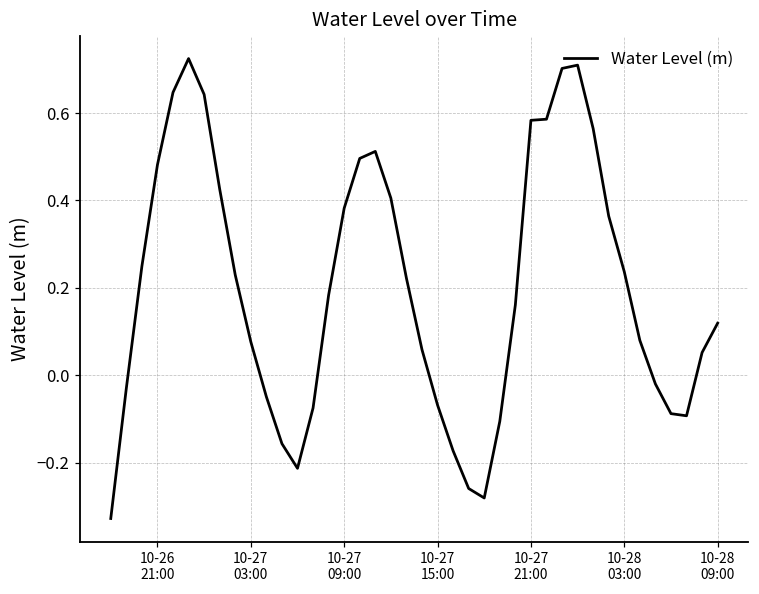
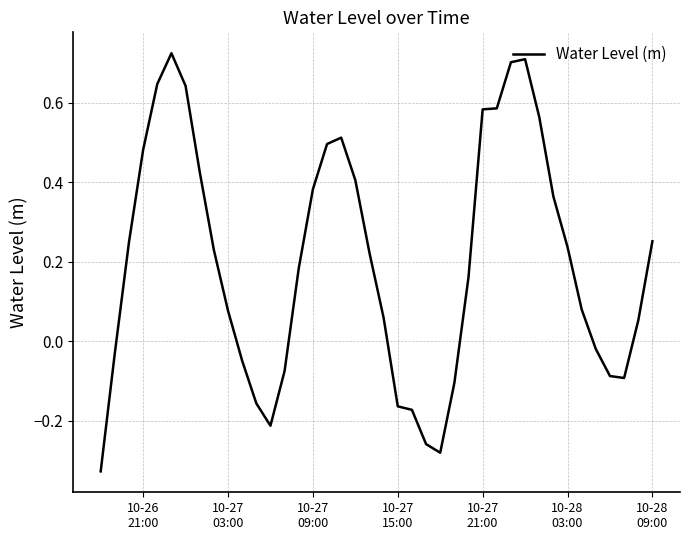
  {
    "10-26 21:00": 0.48,
    "10-27 03:00": 0.08,
    "10-27 09:00": 0.38,
-   "10-27 15:00": -0.07,
+   "10-27 15:00": -0.16,
    "10-27 21:00": 0.58,
    "10-28 03:00": 0.24,
-   "10-28 09:00": 0.12
+   "10-28 09:00": 0.25
  }
